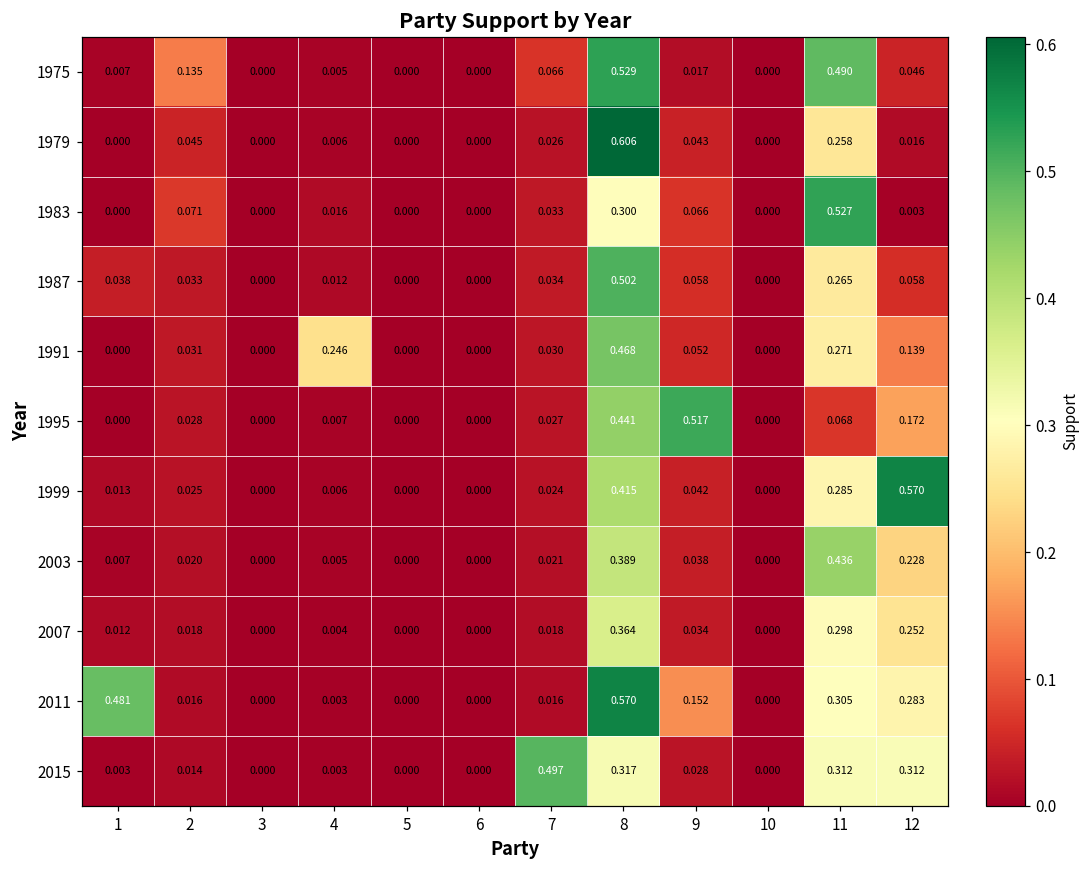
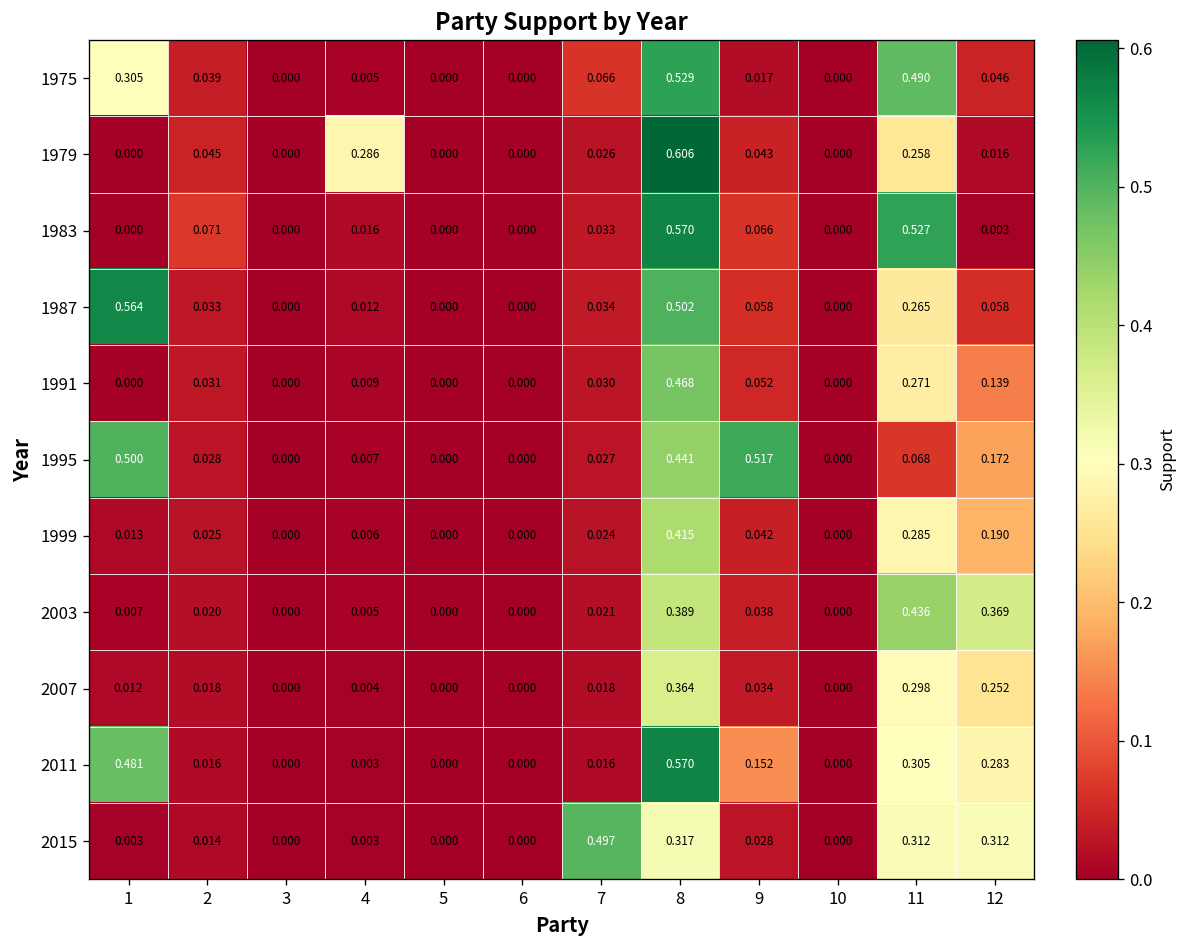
  {
    "1975": {
-     "1": 0.007,
-     "2": 0.135,
+     "1": 0.305,
+     "2": 0.039,
      "3": 0.000,
      "4": 0.005,
      "5": 0.000,
      "6": 0.000,
      "7": 0.066,
      "8": 0.529,
      "9": 0.017,
      "10": 0.000,
      "11": 0.490,
      "12": 0.046
    },
    "1979": {
      "1": 0.000,
      "2": 0.045,
      "3": 0.000,
-     "4": 0.006,
+     "4": 0.286,
      "5": 0.000,
      "6": 0.000,
      "7": 0.026,
      "8": 0.606,
      "9": 0.043,
      "10": 0.000,
      "11": 0.258,
      "12": 0.016
    },
    "1983": {
      "1": 0.000,
      "2": 0.071,
      "3": 0.000,
      "4": 0.016,
      "5": 0.000,
      "6": 0.000,
      "7": 0.033,
-     "8": 0.300,
+     "8": 0.570,
      "9": 0.066,
      "10": 0.000,
      "11": 0.527,
      "12": 0.003
    },
    "1987": {
-     "1": 0.038,
+     "1": 0.564,
      "2": 0.033,
      "3": 0.000,
      "4": 0.012,
      "5": 0.000,
      "6": 0.000,
      "7": 0.034,
      "8": 0.502,
      "9": 0.058,
      "10": 0.000,
      "11": 0.265,
      "12": 0.058
    },
    "1991": {
      "1": 0.000,
      "2": 0.031,
      "3": 0.000,
-     "4": 0.246,
+     "4": 0.009,
      "5": 0.000,
      "6": 0.000,
      "7": 0.030,
      "8": 0.468,
      "9": 0.052,
      "10": 0.000,
      "11": 0.271,
      "12": 0.139
    },
    "1995": {
-     "1": 0.000,
+     "1": 0.500,
      "2": 0.028,
      "3": 0.000,
      "4": 0.007,
      "5": 0.000,
      "6": 0.000,
      "7": 0.027,
      "8": 0.441,
      "9": 0.517,
      "10": 0.000,
      "11": 0.068,
      "12": 0.172
    },
    "1999": {
      "1": 0.013,
      "2": 0.025,
      "3": 0.000,
      "4": 0.006,
      "5": 0.000,
      "6": 0.000,
      "7": 0.024,
      "8": 0.415,
      "9": 0.042,
      "10": 0.000,
      "11": 0.285,
-     "12": 0.570
+     "12": 0.190
    },
    "2003": {
      "1": 0.007,
      "2": 0.020,
      "3": 0.000,
      "4": 0.005,
      "5": 0.000,
      "6": 0.000,
      "7": 0.021,
      "8": 0.389,
      "9": 0.038,
      "10": 0.000,
      "11": 0.436,
-     "12": 0.228
+     "12": 0.369
    },
    "2007": {
      "1": 0.012,
      "2": 0.018,
      "3": 0.000,
      "4": 0.004,
      "5": 0.000,
      "6": 0.000,
      "7": 0.018,
      "8": 0.364,
      "9": 0.034,
      "10": 0.000,
      "11": 0.298,
      "12": 0.252
    },
    "2011": {
      "1": 0.481,
      "2": 0.016,
      "3": 0.000,
      "4": 0.003,
      "5": 0.000,
      "6": 0.000,
      "7": 0.016,
      "8": 0.570,
      "9": 0.152,
      "10": 0.000,
      "11": 0.305,
      "12": 0.283
    },
    "2015": {
      "1": 0.003,
      "2": 0.014,
      "3": 0.000,
      "4": 0.003,
      "5": 0.000,
      "6": 0.000,
      "7": 0.497,
      "8": 0.317,
      "9": 0.028,
      "10": 0.000,
      "11": 0.312,
      "12": 0.312
    }
  }
